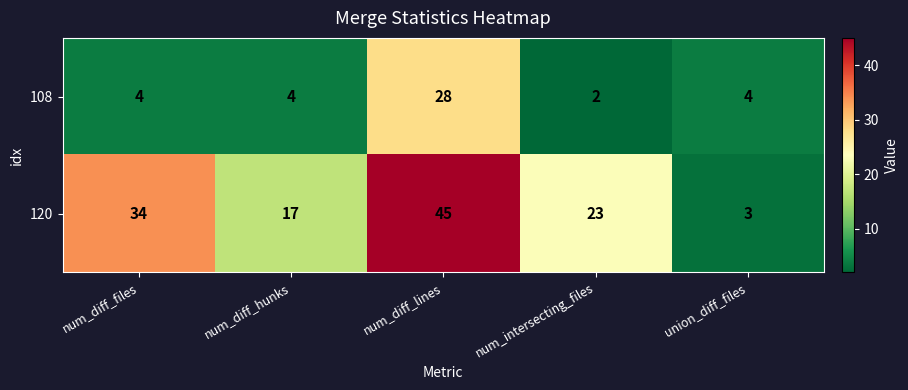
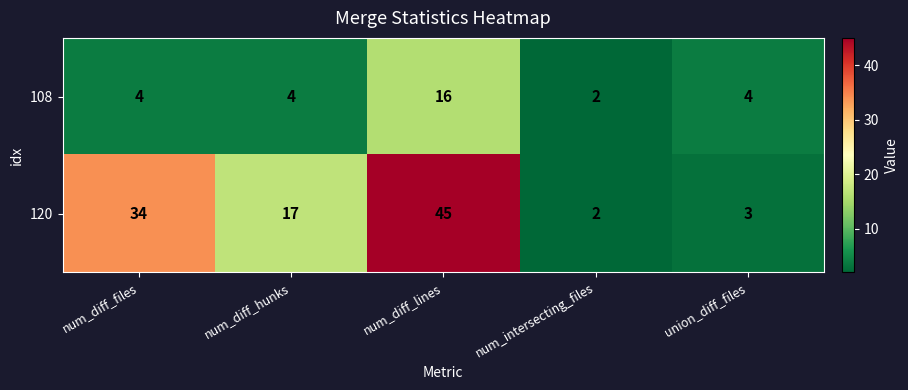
  {
    "108": {
      "num_diff_files": 4,
      "num_diff_hunks": 4,
-     "num_diff_lines": 28,
+     "num_diff_lines": 16,
      "num_intersecting_files": 2,
      "union_diff_files": 4
    },
    "120": {
      "num_diff_files": 34,
      "num_diff_hunks": 17,
      "num_diff_lines": 45,
-     "num_intersecting_files": 23,
+     "num_intersecting_files": 2,
      "union_diff_files": 3
    }
  }
